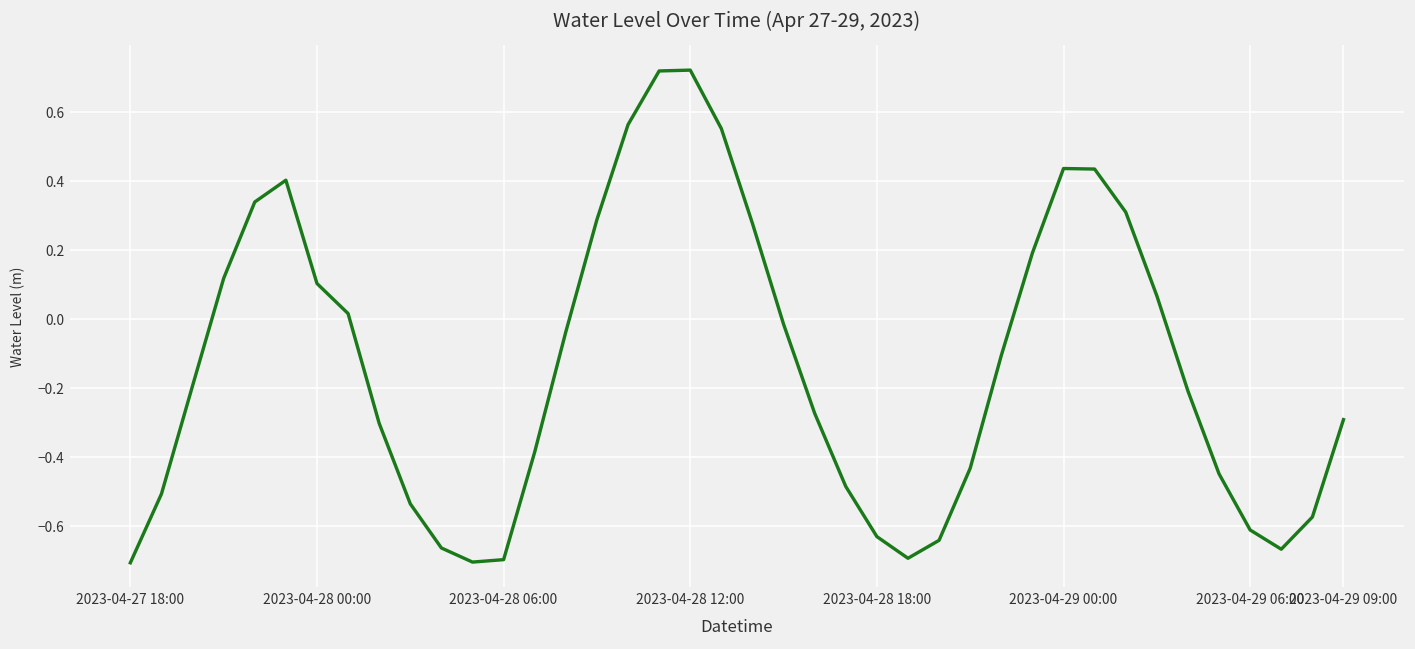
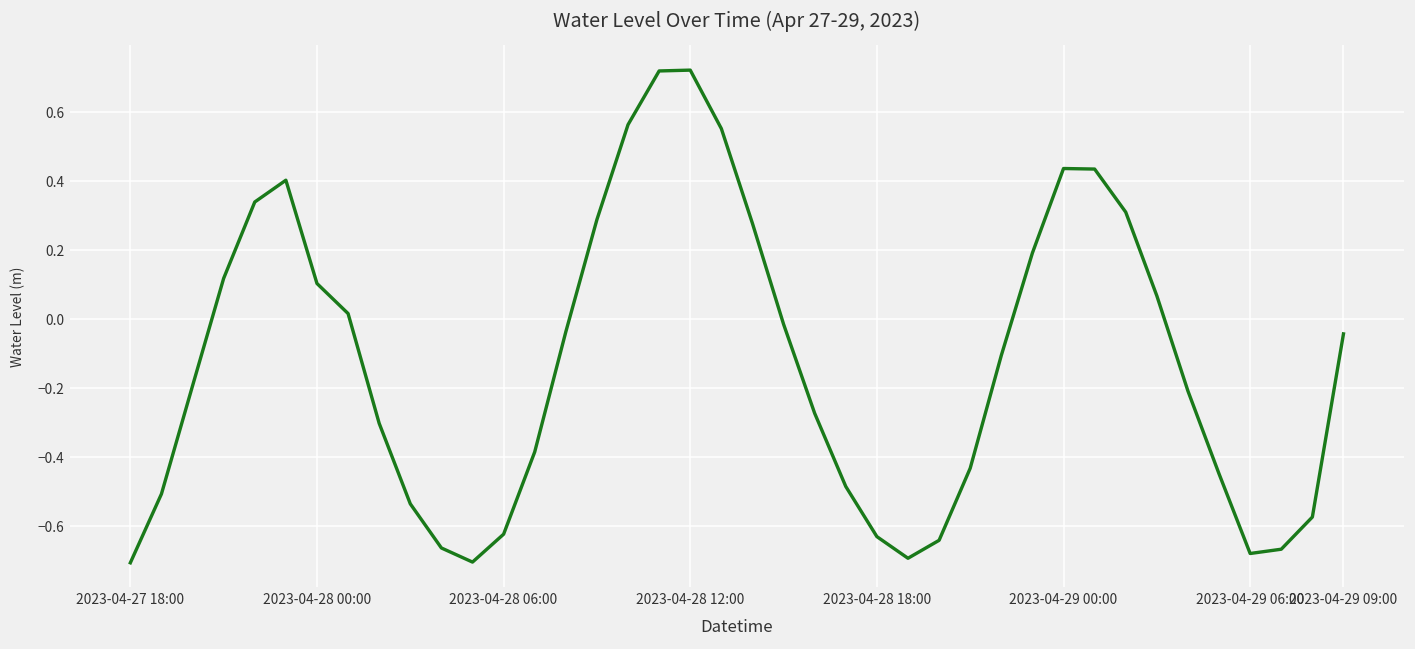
  {
    "2023-04-27 18:00": -0.71,
    "2023-04-28 00:00": 0.10,
-   "2023-04-28 06:00": -0.70,
+   "2023-04-28 06:00": -0.62,
    "2023-04-28 12:00": 0.72,
    "2023-04-28 18:00": -0.63,
    "2023-04-29 00:00": 0.44,
-   "2023-04-29 06:00": -0.61,
-   "2023-04-29 09:00": -0.29
+   "2023-04-29 06:00": -0.68,
+   "2023-04-29 09:00": -0.04
  }
